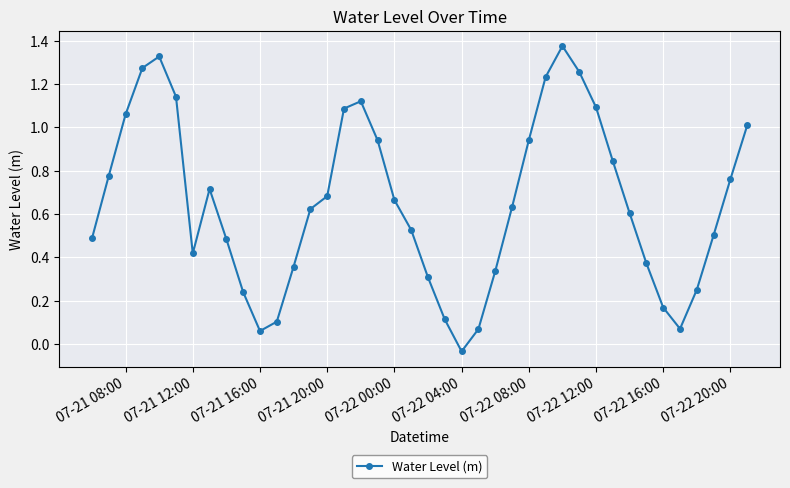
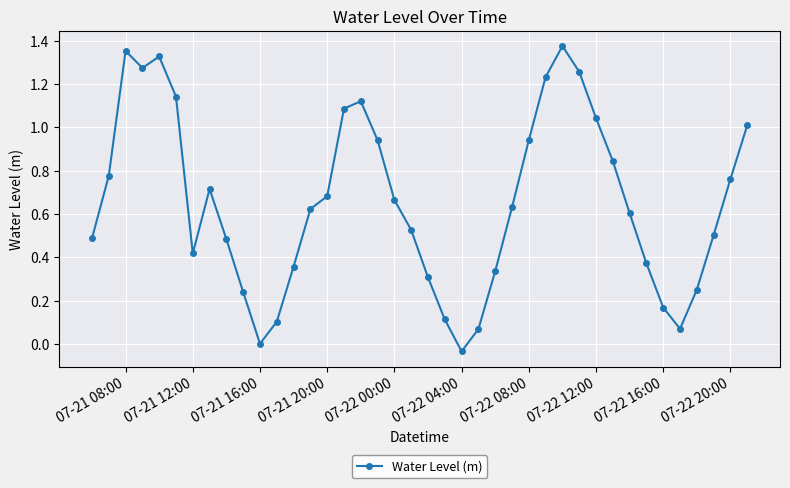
  {
-   "07-21 08:00": 1.06,
+   "07-21 08:00": 1.35,
    "07-21 12:00": 0.42,
-   "07-21 16:00": 0.06,
+   "07-21 16:00": 0.00,
    "07-21 20:00": 0.68,
    "07-22 00:00": 0.66,
    "07-22 04:00": -0.03,
    "07-22 08:00": 0.94,
-   "07-22 12:00": 1.09,
+   "07-22 12:00": 1.04,
    "07-22 16:00": 0.17,
    "07-22 20:00": 0.76
  }
